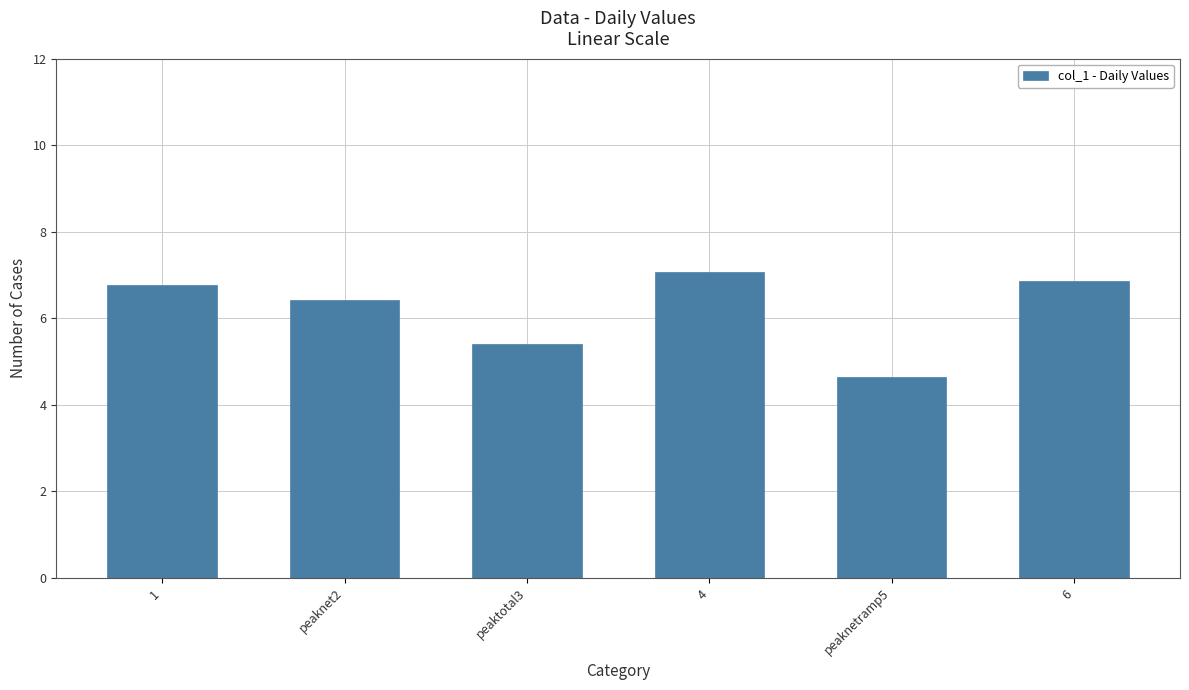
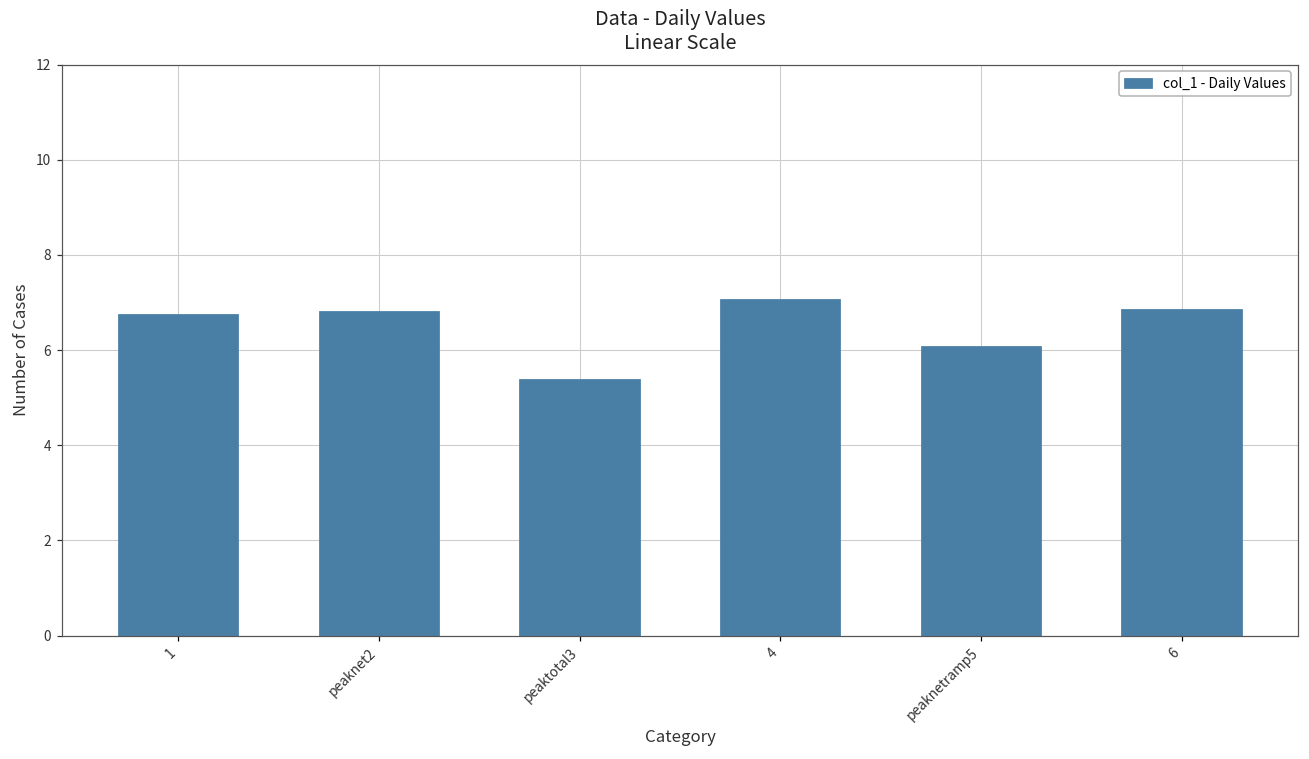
  {
    "1": 6.8,
-   "peaknet2": 6.4,
+   "peaknet2": 6.8,
    "peaktotal3": 5.4,
    "4": 7.1,
-   "peaknetramp5": 4.6,
+   "peaknetramp5": 6.1,
    "6": 6.9
  }
